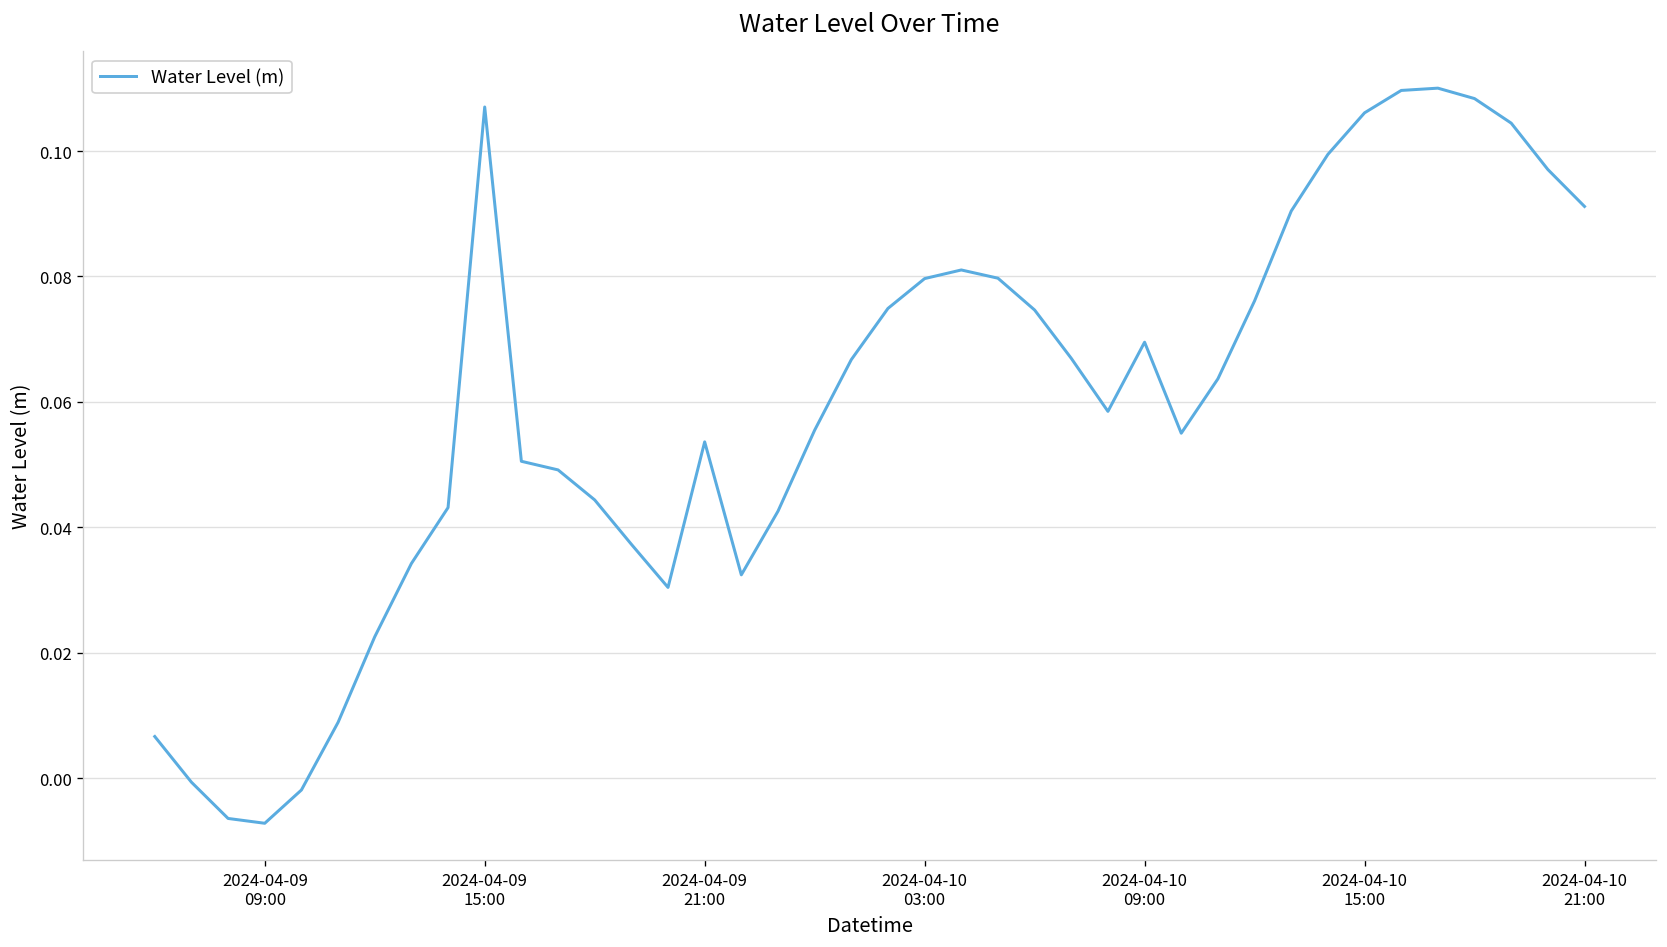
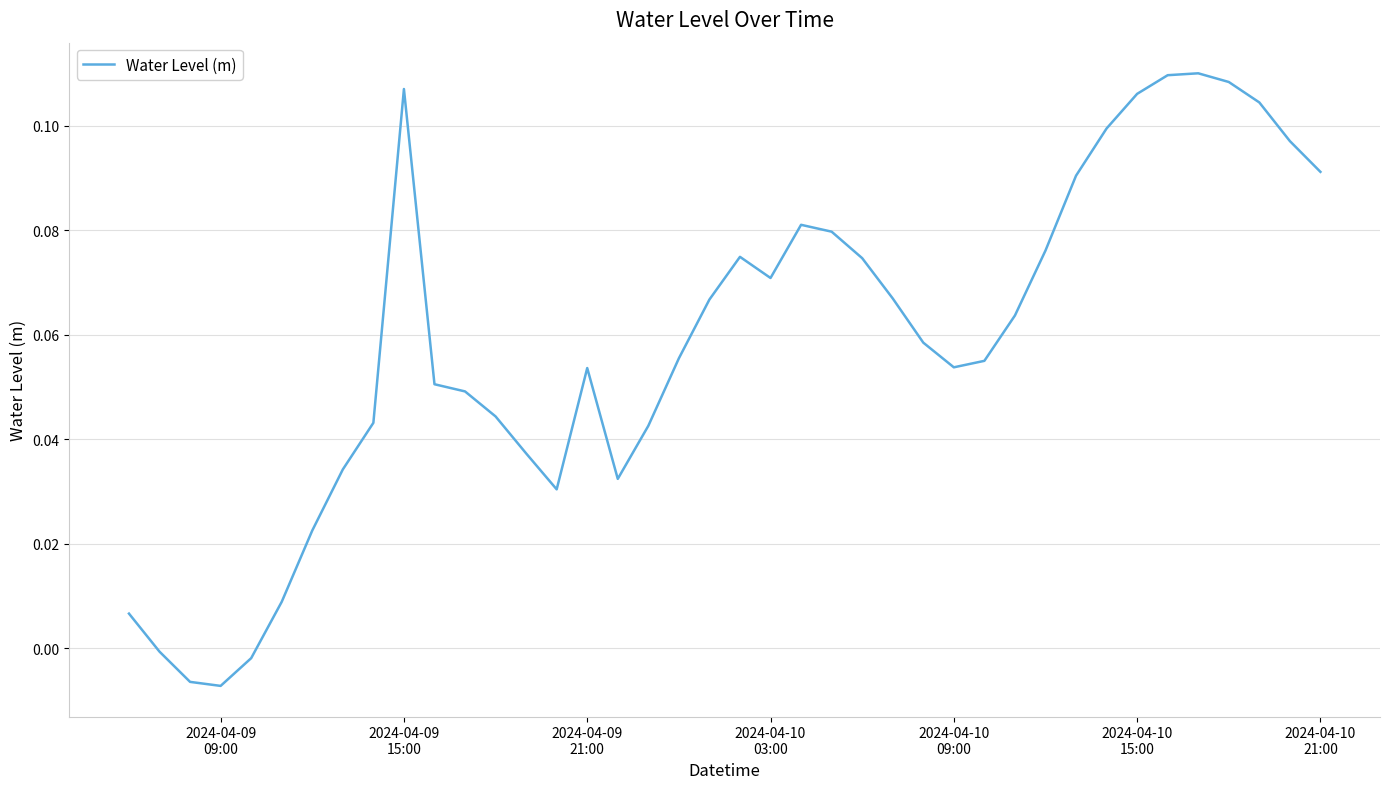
  {
    "2024-04-09 09:00": -0.007,
    "2024-04-09 15:00": 0.107,
    "2024-04-09 21:00": 0.054,
-   "2024-04-10 03:00": 0.080,
-   "2024-04-10 09:00": 0.070,
+   "2024-04-10 03:00": 0.071,
+   "2024-04-10 09:00": 0.054,
    "2024-04-10 15:00": 0.106,
    "2024-04-10 21:00": 0.091
  }
